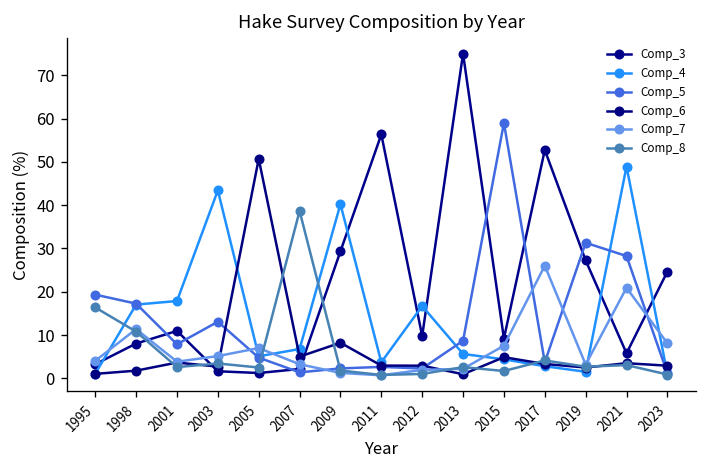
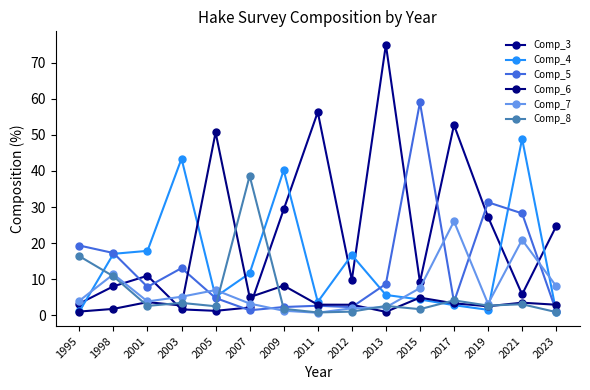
  {
    "Comp_4": {
      "2001": 18,
      "2003": 43,
-     "2007": 7,
+     "2007": 12,
      "2009": 40,
      "2011": 4,
      "2012": 17,
      "2013": 6,
      "2019": 2,
      "2021": 49
    }
  }
